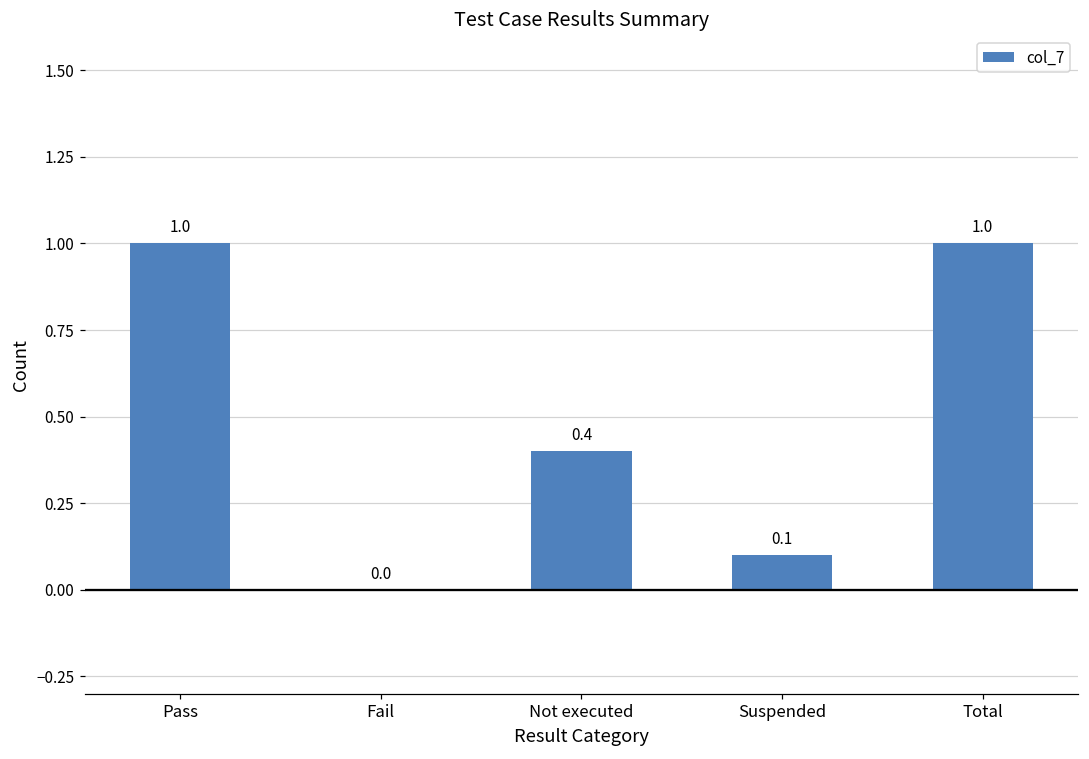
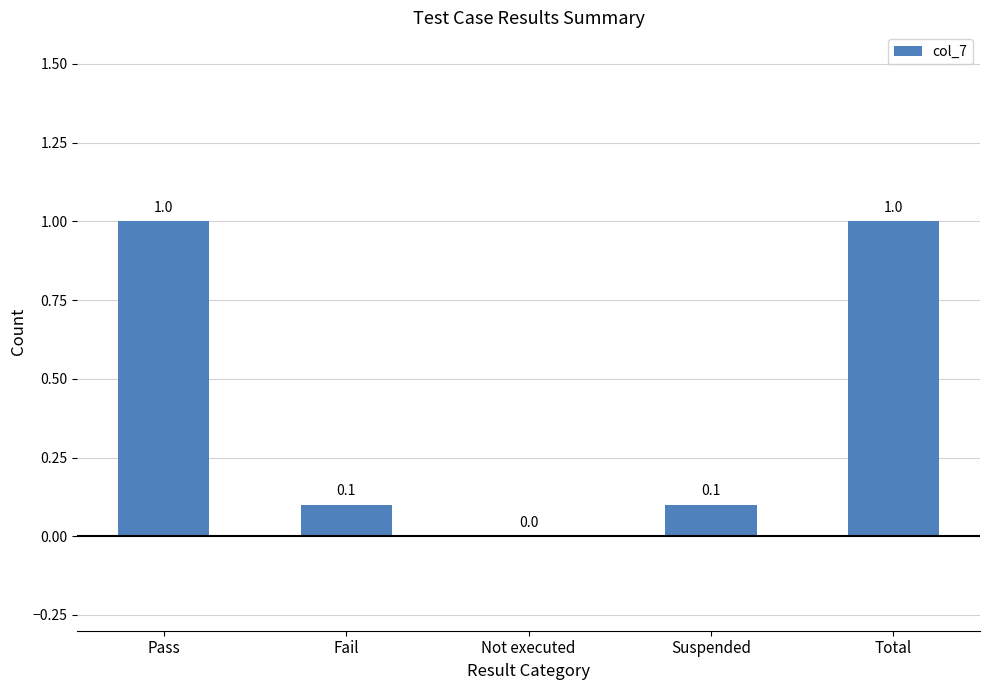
  {
    "Pass": 1.0,
-   "Fail": 0.0,
-   "Not executed": 0.4,
+   "Fail": 0.1,
+   "Not executed": 0.0,
    "Suspended": 0.1,
    "Total": 1.0
  }
